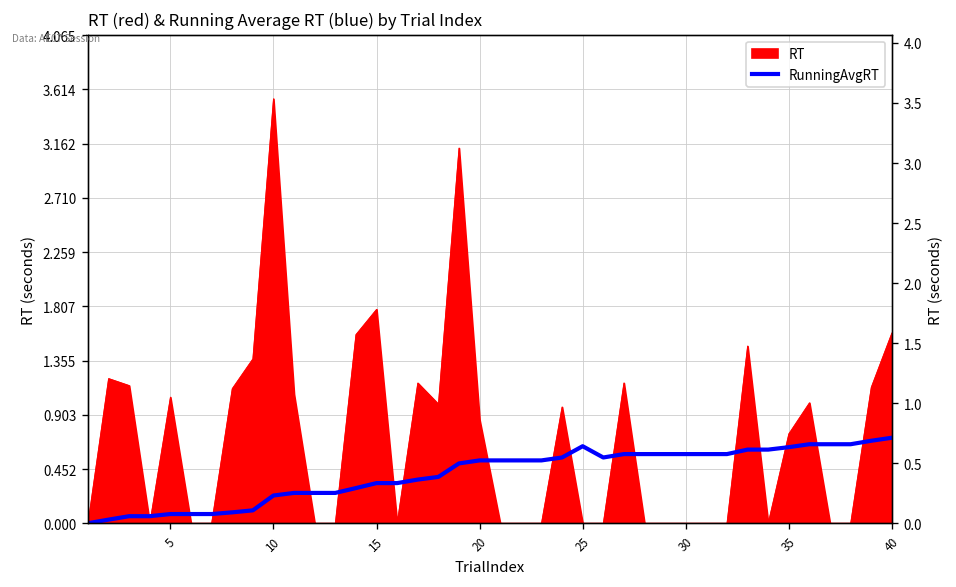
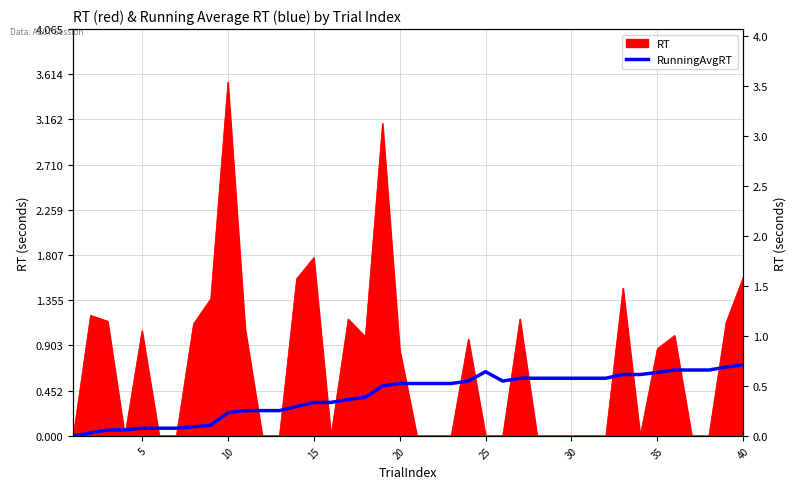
  {
    "RT": {
      "5": 1.05,
      "10": 3.54,
      "15": 1.78,
      "20": 0.86,
      "25": 0.00,
      "30": 0.00,
-     "35": 0.75,
+     "35": 0.87,
      "40": 1.59
    },
    "RunningAvgRT": {
      "5": 0.08,
      "10": 0.23,
      "15": 0.33,
      "20": 0.52,
      "25": 0.64,
      "30": 0.58,
      "35": 0.63,
      "40": 0.71
    }
  }
